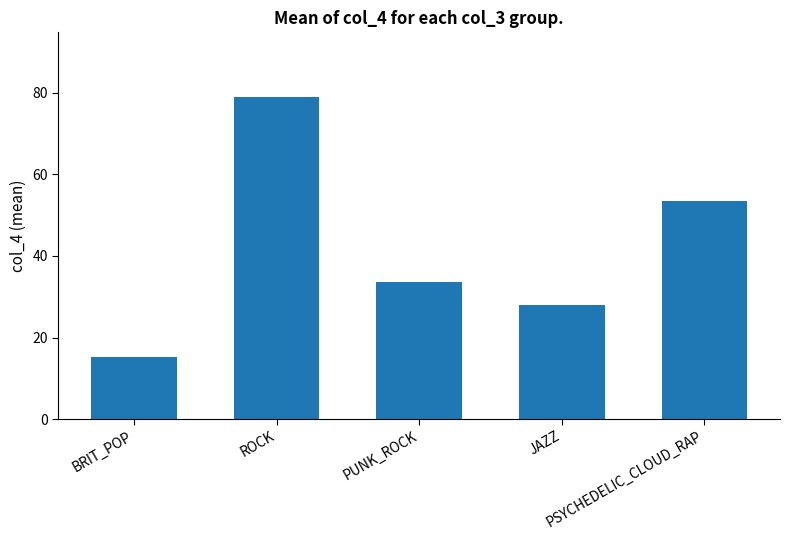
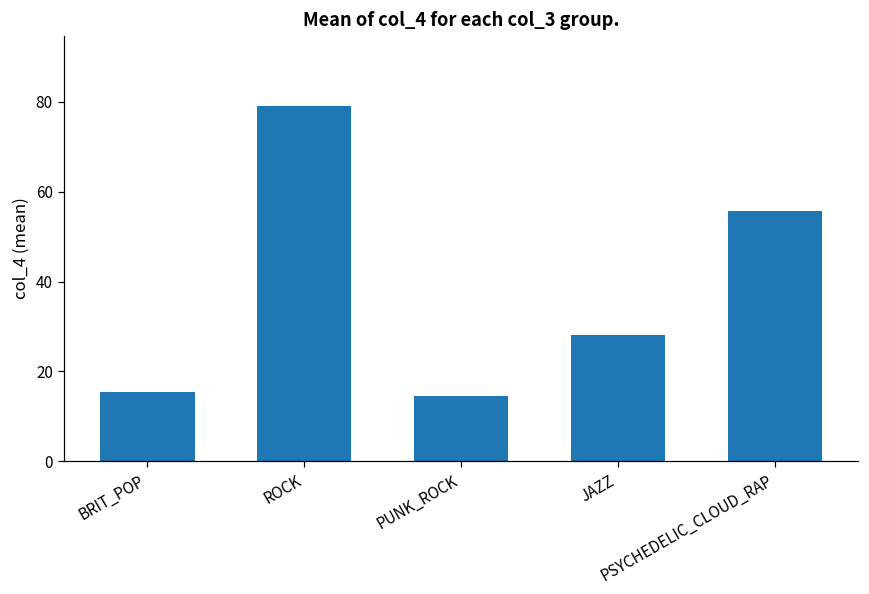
  {
    "BRIT_POP": 15,
    "ROCK": 79,
-   "PUNK_ROCK": 34,
+   "PUNK_ROCK": 15,
    "JAZZ": 28,
-   "PSYCHEDELIC_CLOUD_RAP": 54
+   "PSYCHEDELIC_CLOUD_RAP": 56
  }
